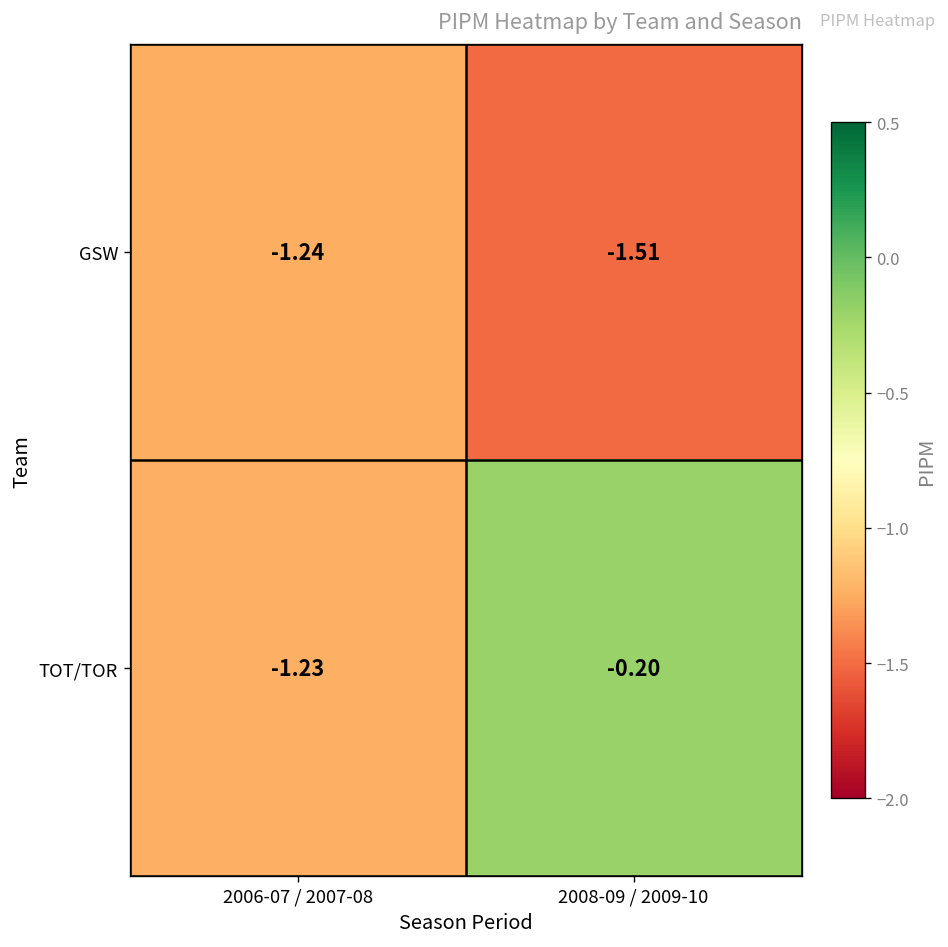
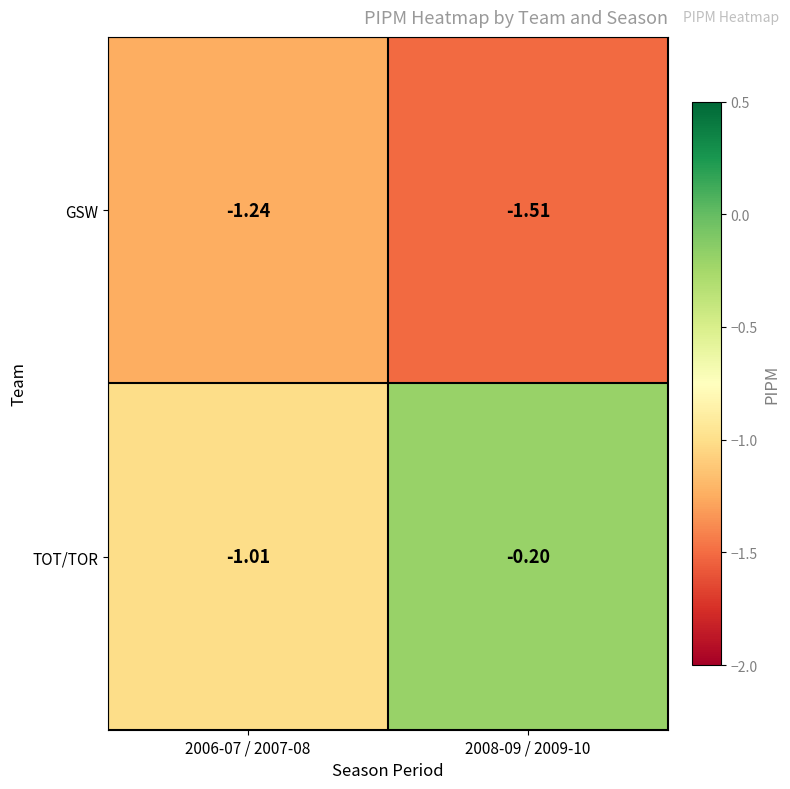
  {
    "GSW": {
      "2006-07 / 2007-08": -1.24,
      "2008-09 / 2009-10": -1.51
    },
    "TOT/TOR": {
-     "2006-07 / 2007-08": -1.23,
+     "2006-07 / 2007-08": -1.01,
      "2008-09 / 2009-10": -0.20
    }
  }
